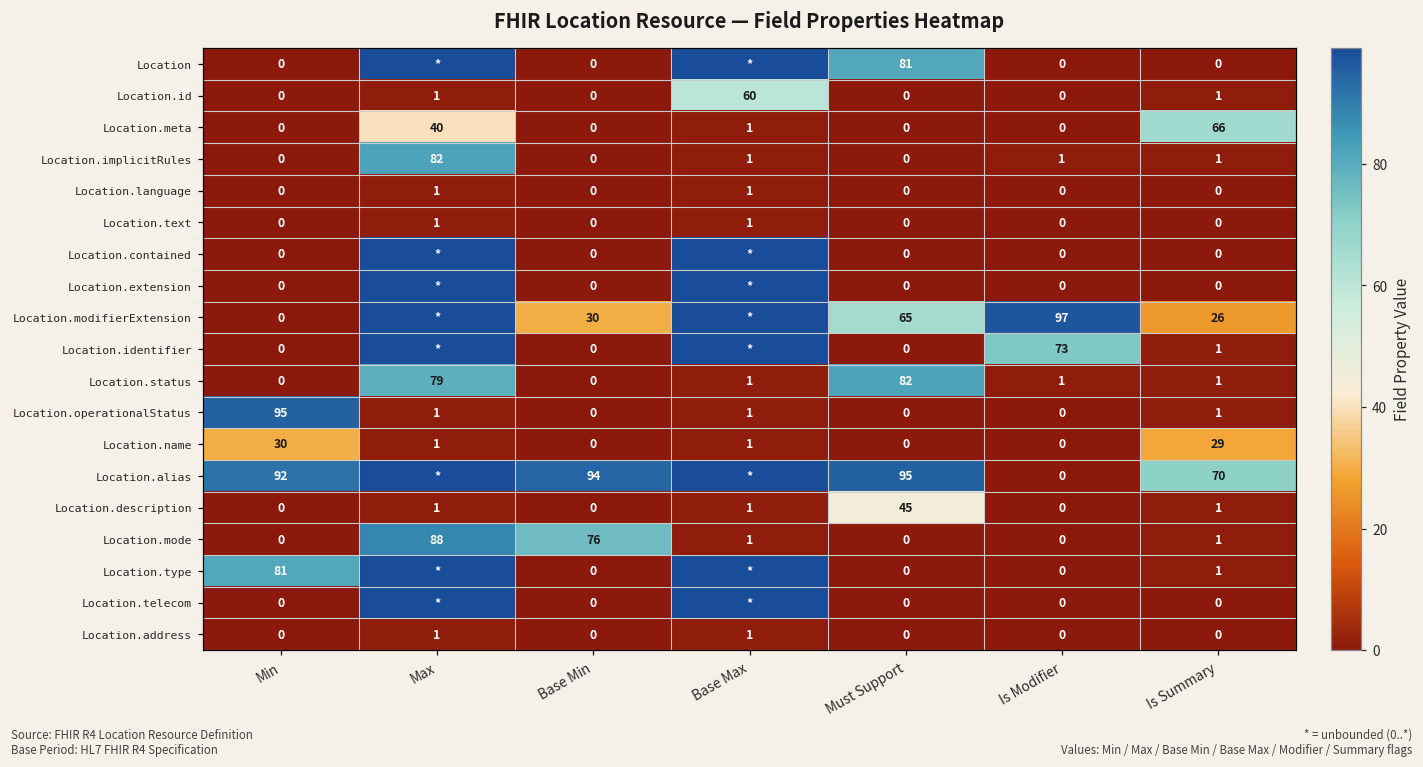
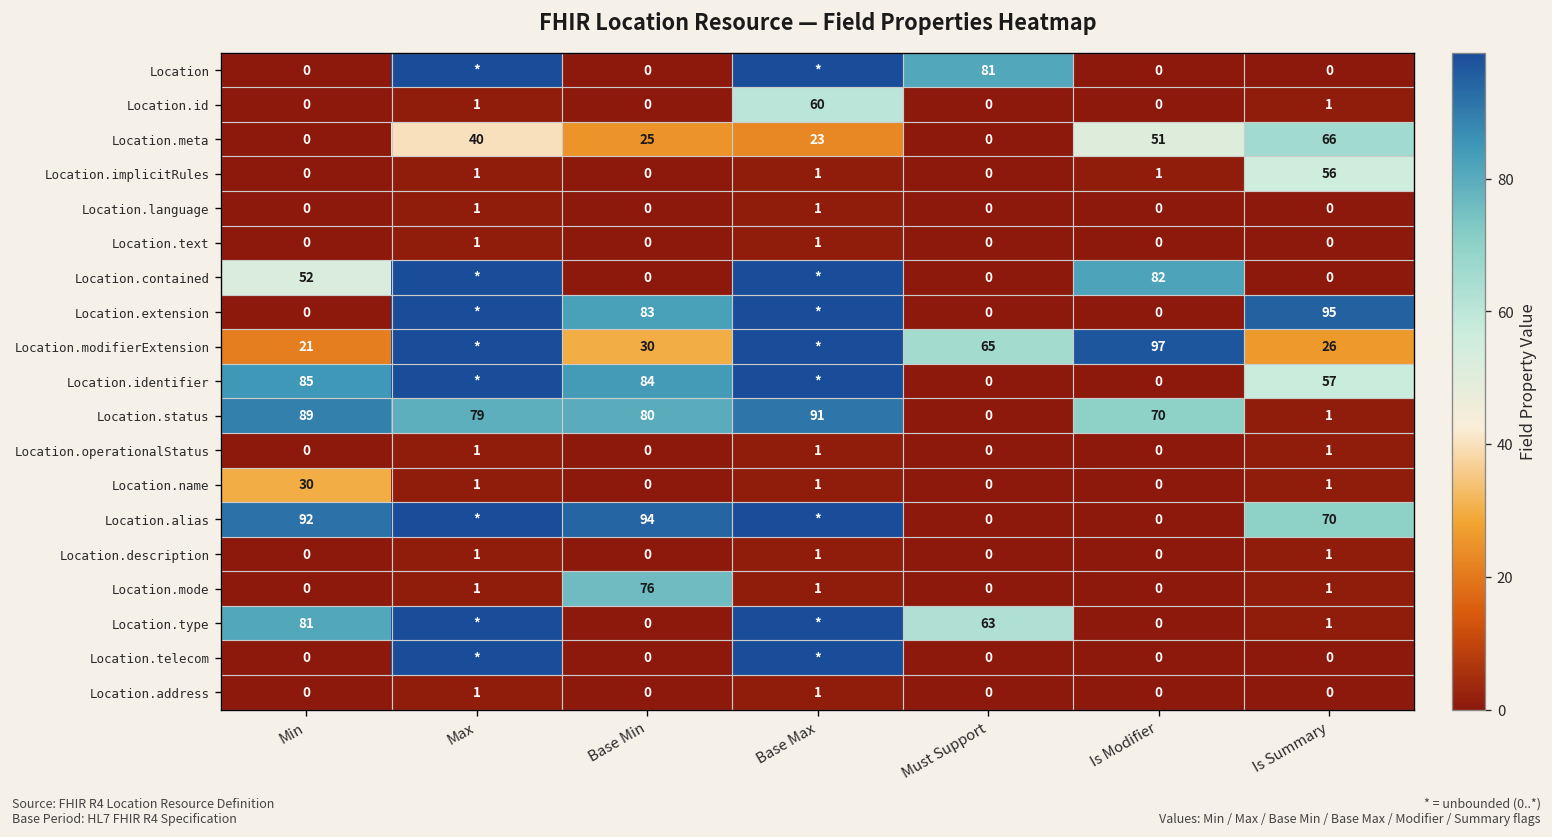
  {
    "Location": {
      "Min": 0,
      "Base Min": 0,
      "Must Support": 81,
      "Is Modifier": 0,
      "Is Summary": 0
    },
    "Location.id": {
      "Min": 0,
      "Max": 1,
      "Base Min": 0,
      "Base Max": 60,
      "Must Support": 0,
      "Is Modifier": 0,
      "Is Summary": 1
    },
    "Location.meta": {
      "Min": 0,
      "Max": 40,
-     "Base Min": 0,
-     "Base Max": 1,
+     "Base Min": 25,
+     "Base Max": 23,
      "Must Support": 0,
-     "Is Modifier": 0,
+     "Is Modifier": 51,
      "Is Summary": 66
    },
    "Location.implicitRules": {
      "Min": 0,
-     "Max": 82,
+     "Max": 1,
      "Base Min": 0,
      "Base Max": 1,
      "Must Support": 0,
      "Is Modifier": 1,
-     "Is Summary": 1
+     "Is Summary": 56
    },
    "Location.language": {
      "Min": 0,
      "Max": 1,
      "Base Min": 0,
      "Base Max": 1,
      "Must Support": 0,
      "Is Modifier": 0,
      "Is Summary": 0
    },
    "Location.text": {
      "Min": 0,
      "Max": 1,
      "Base Min": 0,
      "Base Max": 1,
      "Must Support": 0,
      "Is Modifier": 0,
      "Is Summary": 0
    },
    "Location.contained": {
-     "Min": 0,
+     "Min": 52,
      "Base Min": 0,
      "Must Support": 0,
-     "Is Modifier": 0,
+     "Is Modifier": 82,
      "Is Summary": 0
    },
    "Location.extension": {
      "Min": 0,
-     "Base Min": 0,
+     "Base Min": 83,
      "Must Support": 0,
      "Is Modifier": 0,
-     "Is Summary": 0
+     "Is Summary": 95
    },
    "Location.modifierExtension": {
-     "Min": 0,
+     "Min": 21,
      "Base Min": 30,
      "Must Support": 65,
      "Is Modifier": 97,
      "Is Summary": 26
    },
    "Location.identifier": {
-     "Min": 0,
-     "Base Min": 0,
+     "Min": 85,
+     "Base Min": 84,
      "Must Support": 0,
-     "Is Modifier": 73,
-     "Is Summary": 1
+     "Is Modifier": 0,
+     "Is Summary": 57
    },
    "Location.status": {
-     "Min": 0,
+     "Min": 89,
      "Max": 79,
-     "Base Min": 0,
-     "Base Max": 1,
-     "Must Support": 82,
-     "Is Modifier": 1,
+     "Base Min": 80,
+     "Base Max": 91,
+     "Must Support": 0,
+     "Is Modifier": 70,
      "Is Summary": 1
    },
    "Location.operationalStatus": {
-     "Min": 95,
+     "Min": 0,
      "Max": 1,
      "Base Min": 0,
      "Base Max": 1,
      "Must Support": 0,
      "Is Modifier": 0,
      "Is Summary": 1
    },
    "Location.name": {
      "Min": 30,
      "Max": 1,
      "Base Min": 0,
      "Base Max": 1,
      "Must Support": 0,
      "Is Modifier": 0,
-     "Is Summary": 29
+     "Is Summary": 1
    },
    "Location.alias": {
      "Min": 92,
      "Base Min": 94,
-     "Must Support": 95,
+     "Must Support": 0,
      "Is Modifier": 0,
      "Is Summary": 70
    },
    "Location.description": {
      "Min": 0,
      "Max": 1,
      "Base Min": 0,
      "Base Max": 1,
-     "Must Support": 45,
+     "Must Support": 0,
      "Is Modifier": 0,
      "Is Summary": 1
    },
    "Location.mode": {
      "Min": 0,
-     "Max": 88,
+     "Max": 1,
      "Base Min": 76,
      "Base Max": 1,
      "Must Support": 0,
      "Is Modifier": 0,
      "Is Summary": 1
    },
    "Location.type": {
      "Min": 81,
      "Base Min": 0,
-     "Must Support": 0,
+     "Must Support": 63,
      "Is Modifier": 0,
      "Is Summary": 1
    },
    "Location.telecom": {
      "Min": 0,
      "Base Min": 0,
      "Must Support": 0,
      "Is Modifier": 0,
      "Is Summary": 0
    },
    "Location.address": {
      "Min": 0,
      "Max": 1,
      "Base Min": 0,
      "Base Max": 1,
      "Must Support": 0,
      "Is Modifier": 0,
      "Is Summary": 0
    }
  }
